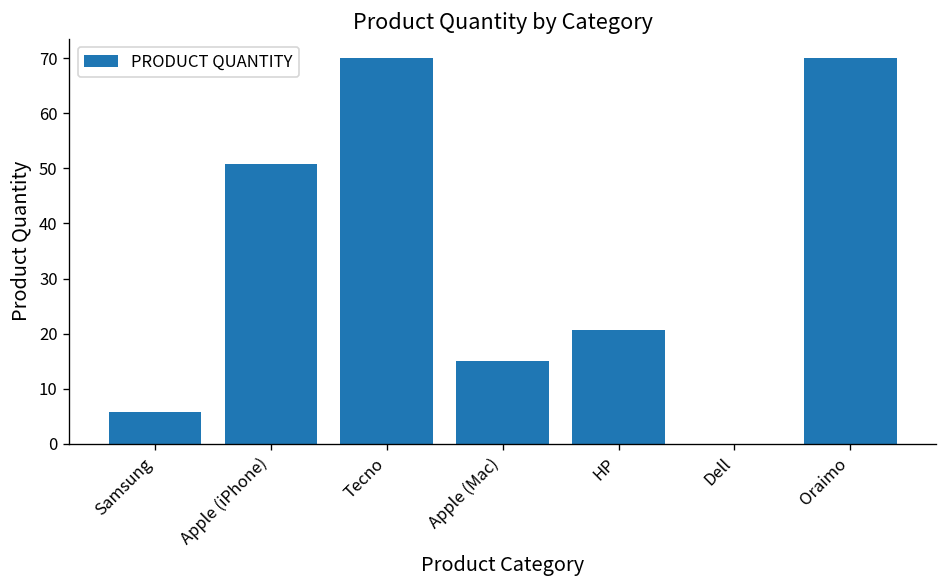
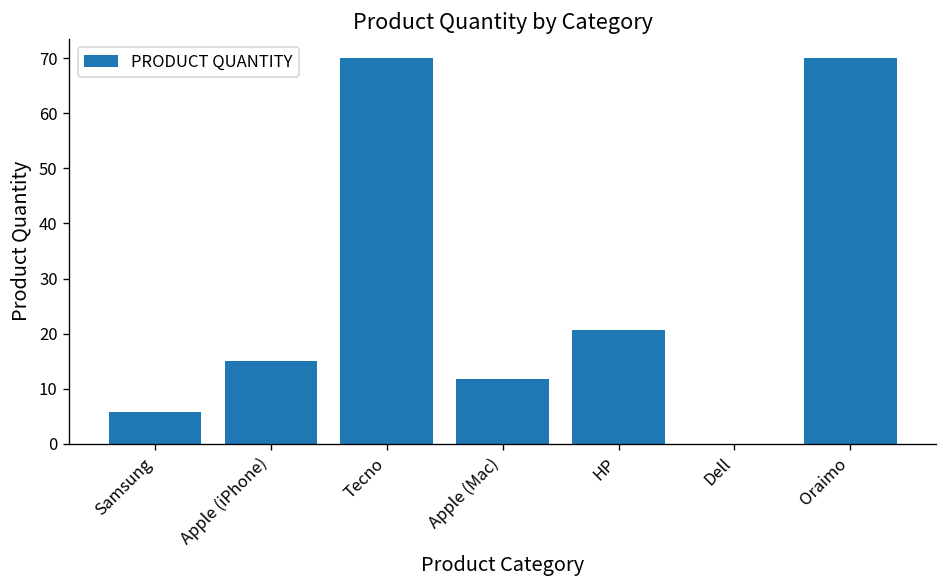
  {
    "Samsung": 6,
-   "Apple (iPhone)": 51,
+   "Apple (iPhone)": 15,
    "Tecno": 70,
-   "Apple (Mac)": 15,
+   "Apple (Mac)": 12,
    "HP": 21,
    "Dell": 0,
    "Oraimo": 70
  }
